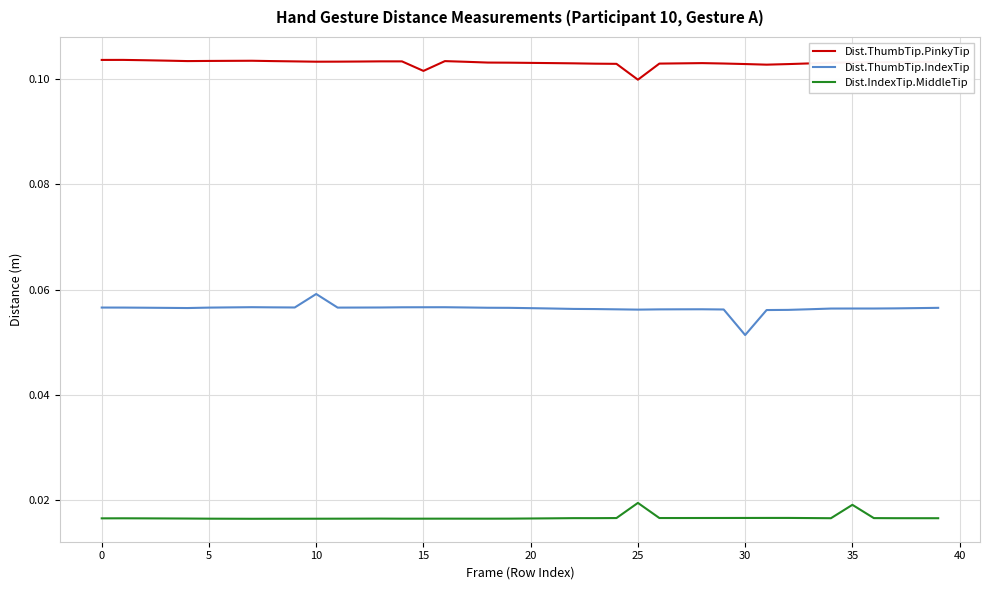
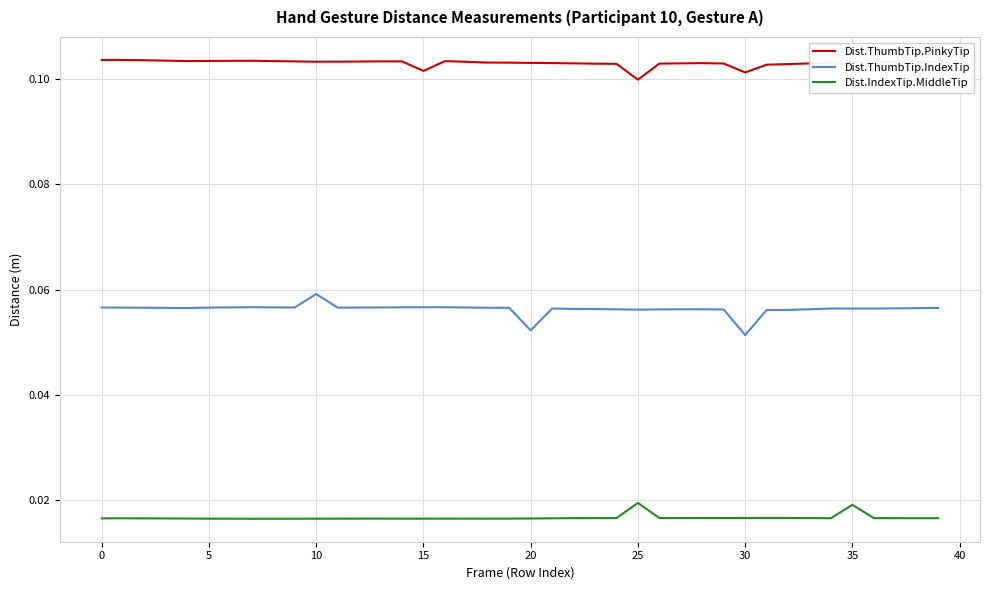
  {
    "Dist.ThumbTip.PinkyTip": {
      "0": 0.104,
      "5": 0.103,
      "10": 0.103,
      "15": 0.102,
      "20": 0.103,
      "25": 0.100,
-     "30": 0.103
+     "30": 0.101
    },
    "Dist.ThumbTip.IndexTip": {
      "0": 0.057,
      "5": 0.057,
      "10": 0.059,
      "15": 0.057,
-     "20": 0.057,
+     "20": 0.052,
      "25": 0.056,
      "30": 0.051,
      "35": 0.056
    },
    "Dist.IndexTip.MiddleTip": {
      "0": 0.017,
      "5": 0.017,
      "10": 0.017,
      "15": 0.017,
      "20": 0.017,
      "25": 0.020,
      "30": 0.017,
      "35": 0.019
    }
  }
